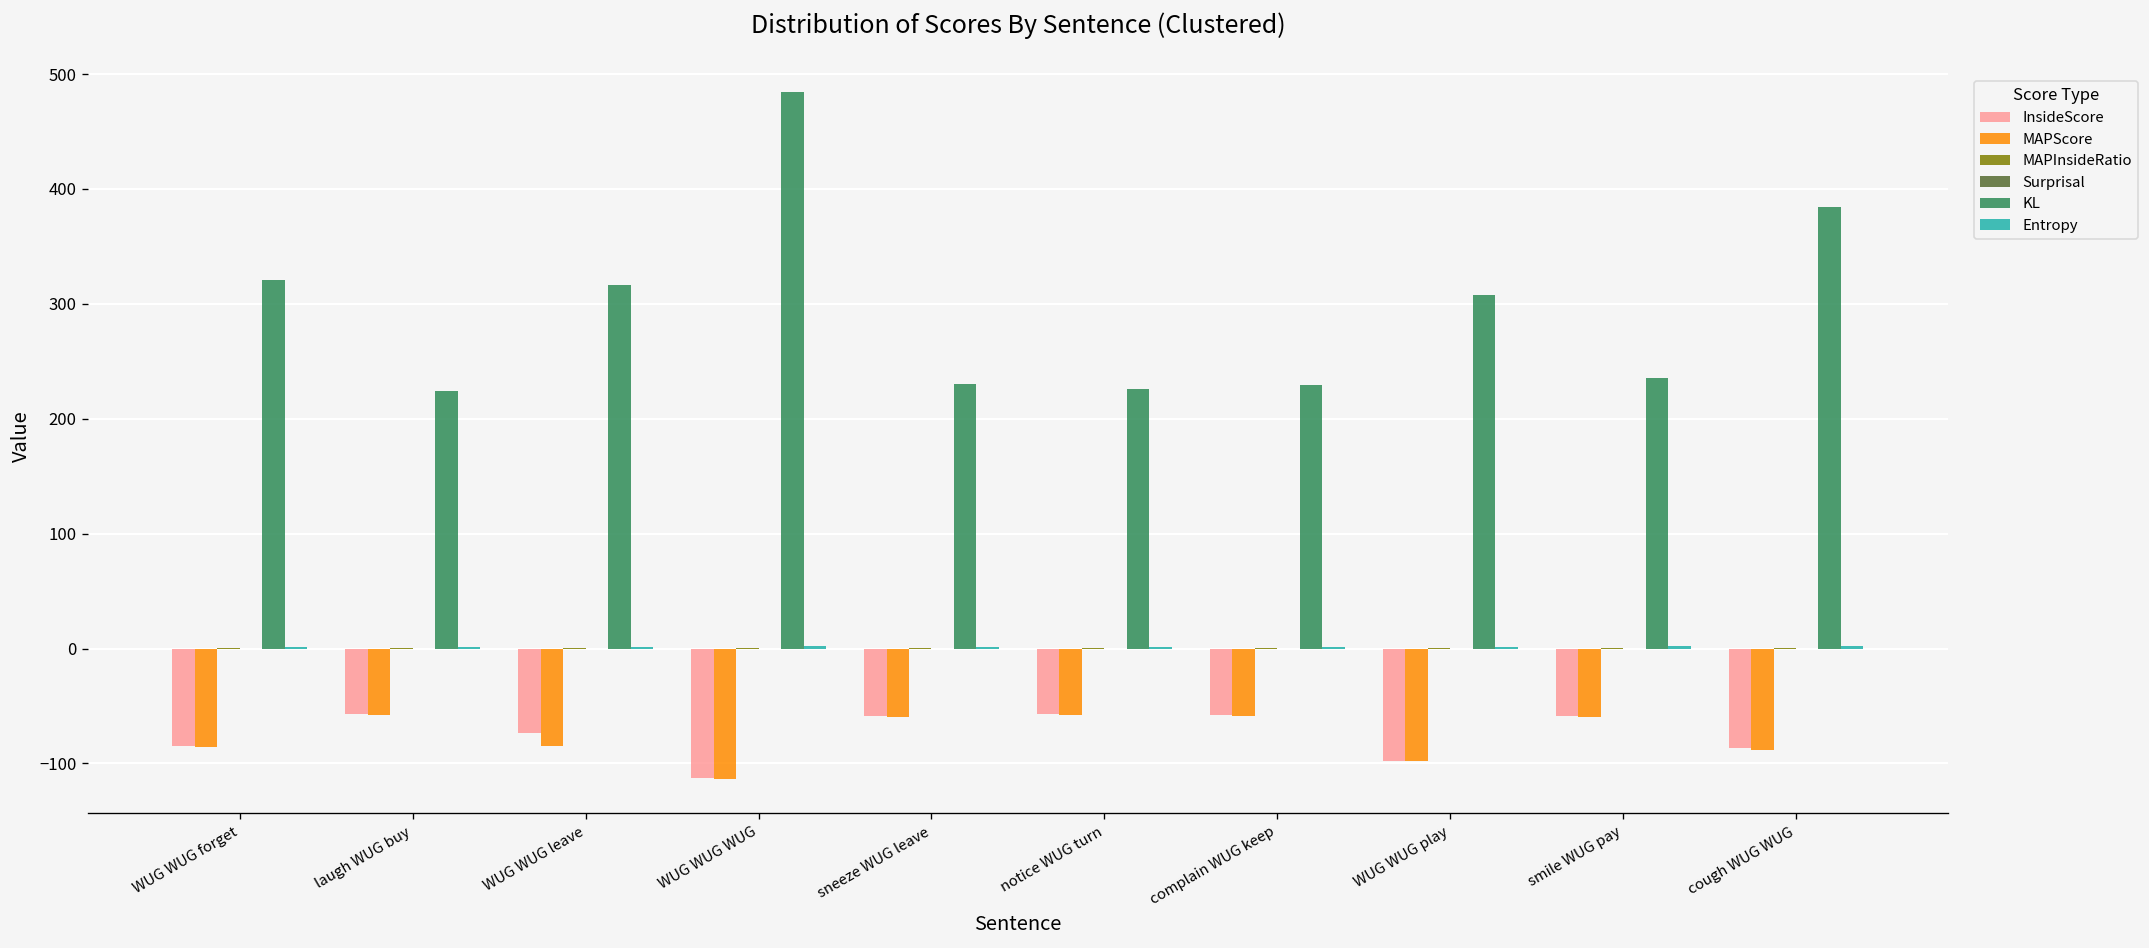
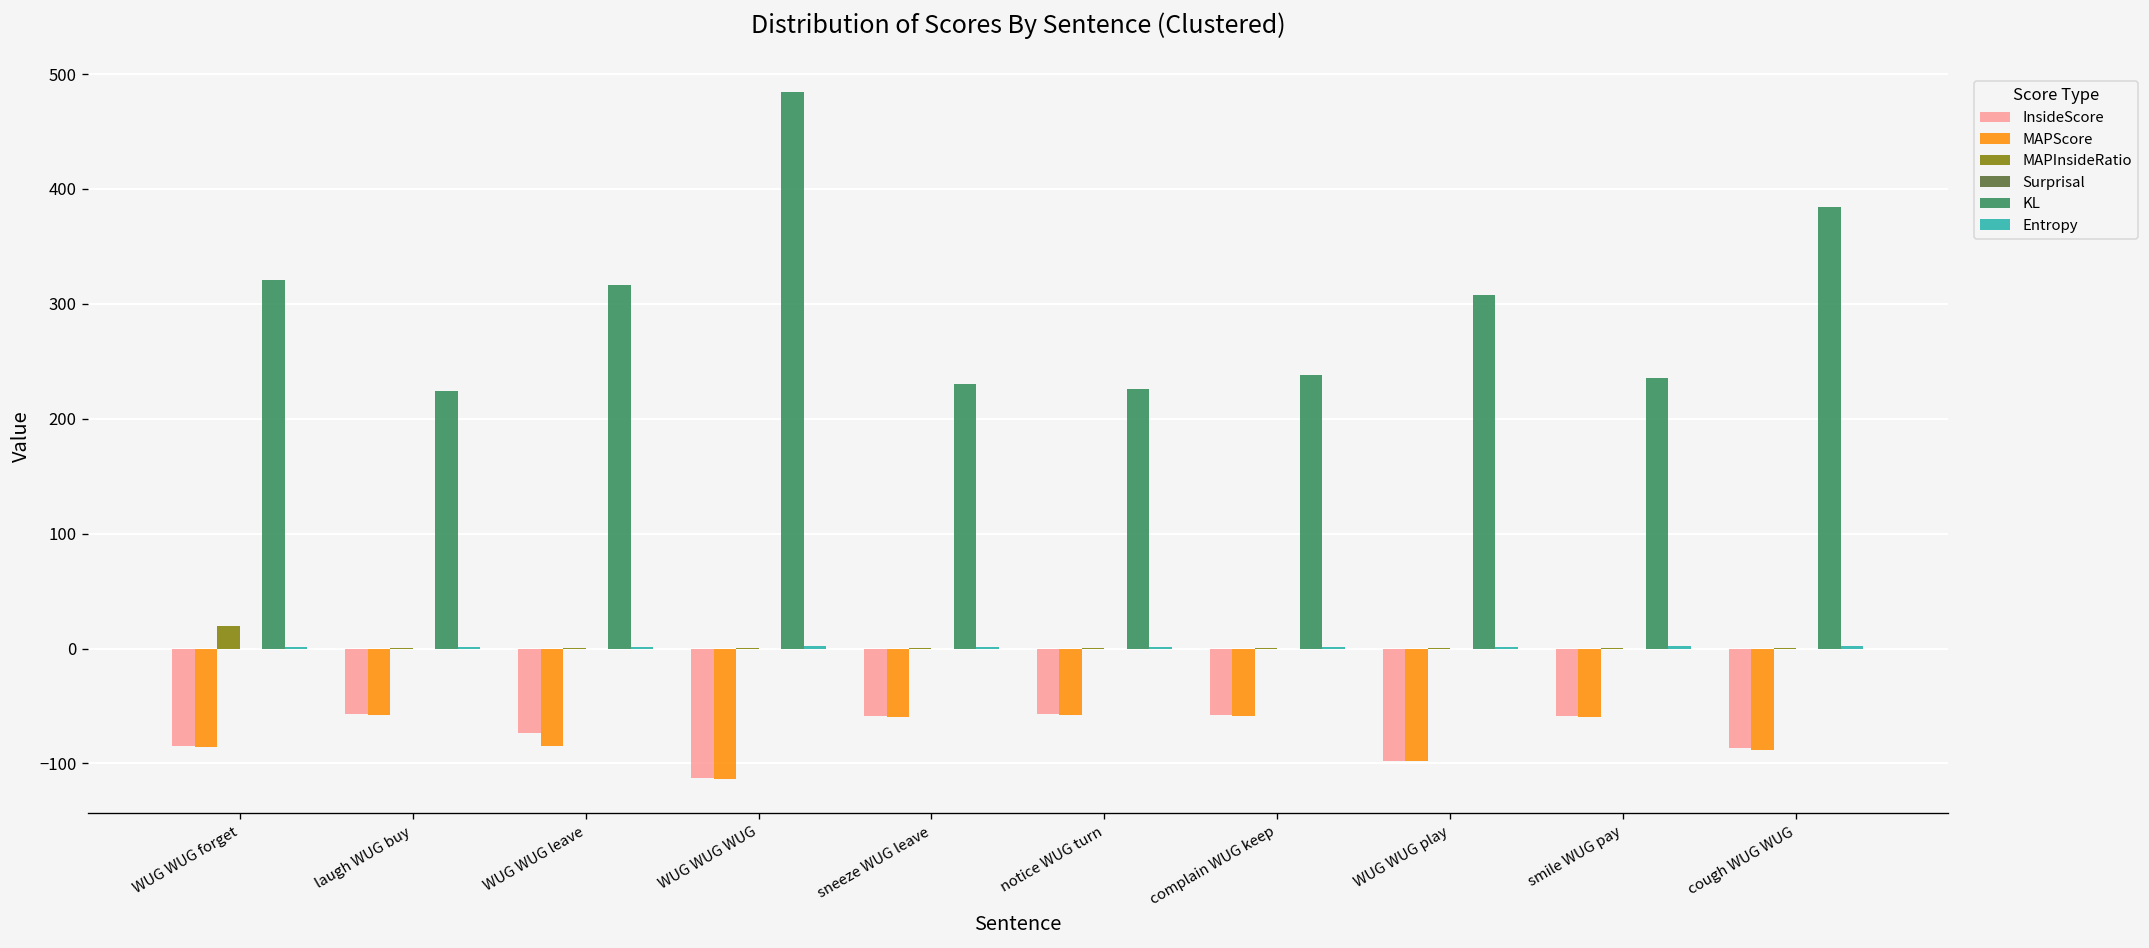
  {
    "InsideScore": {
      "WUG WUG forget": -90,
      "laugh WUG buy": -60,
      "WUG WUG leave": -70,
      "WUG WUG WUG": -110,
      "sneeze WUG leave": -60,
      "notice WUG turn": -60,
      "complain WUG keep": -60,
      "WUG WUG play": -100,
      "smile WUG pay": -60,
      "cough WUG WUG": -90
    },
    "MAPScore": {
      "WUG WUG forget": -90,
      "laugh WUG buy": -60,
      "WUG WUG leave": -80,
      "WUG WUG WUG": -110,
      "sneeze WUG leave": -60,
      "notice WUG turn": -60,
      "complain WUG keep": -60,
      "WUG WUG play": -100,
      "smile WUG pay": -60,
      "cough WUG WUG": -90
    },
    "MAPInsideRatio": {
-     "WUG WUG forget": 0
+     "WUG WUG forget": 20
    },
    "KL": {
      "WUG WUG forget": 320,
      "laugh WUG buy": 220,
      "WUG WUG leave": 320,
      "WUG WUG WUG": 480,
      "sneeze WUG leave": 230,
      "notice WUG turn": 230,
-     "complain WUG keep": 230,
+     "complain WUG keep": 240,
      "WUG WUG play": 310,
      "smile WUG pay": 240,
      "cough WUG WUG": 380
    }
  }
